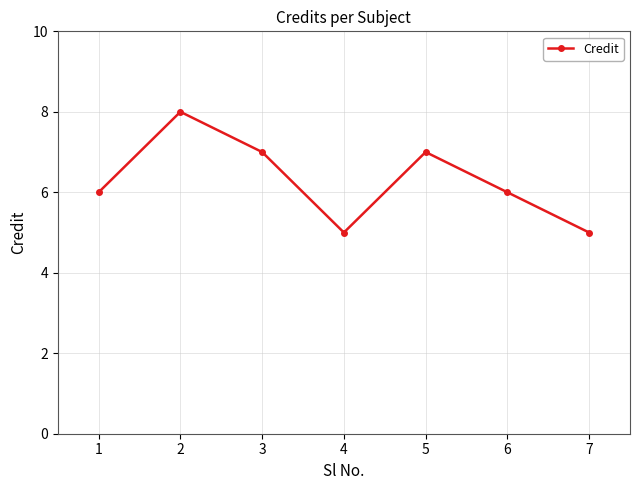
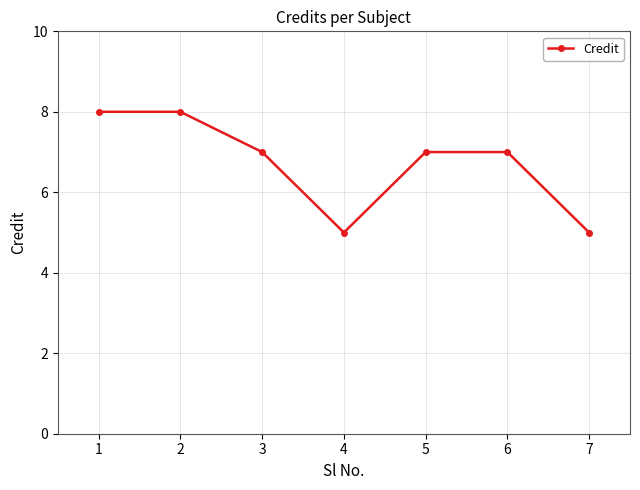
  {
-   "1": 6,
+   "1": 8,
    "2": 8,
    "3": 7,
    "4": 5,
    "5": 7,
-   "6": 6,
+   "6": 7,
    "7": 5
  }
